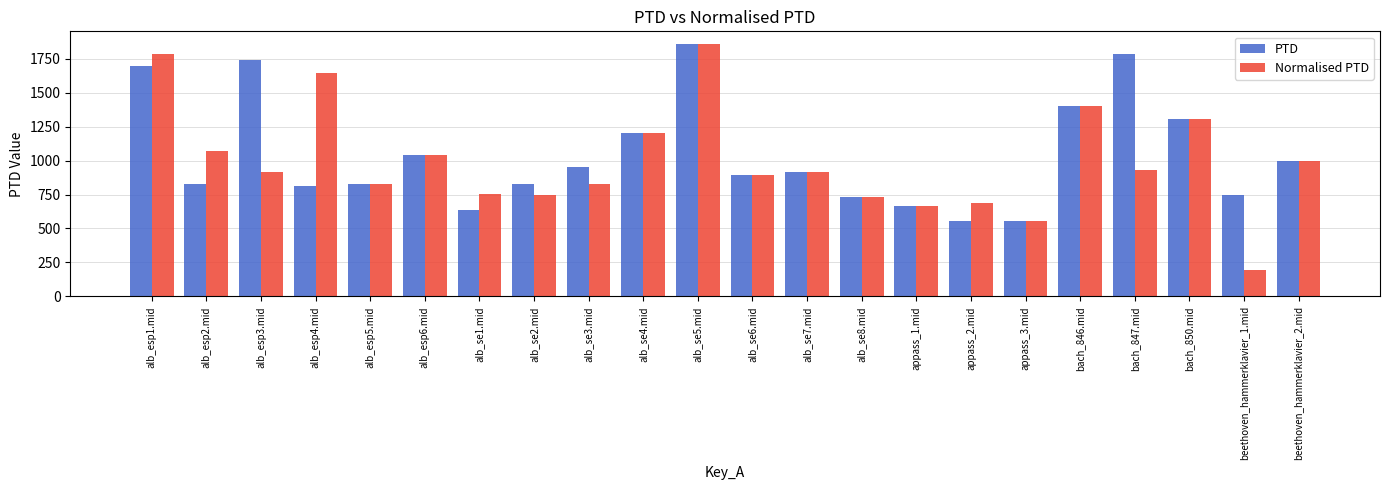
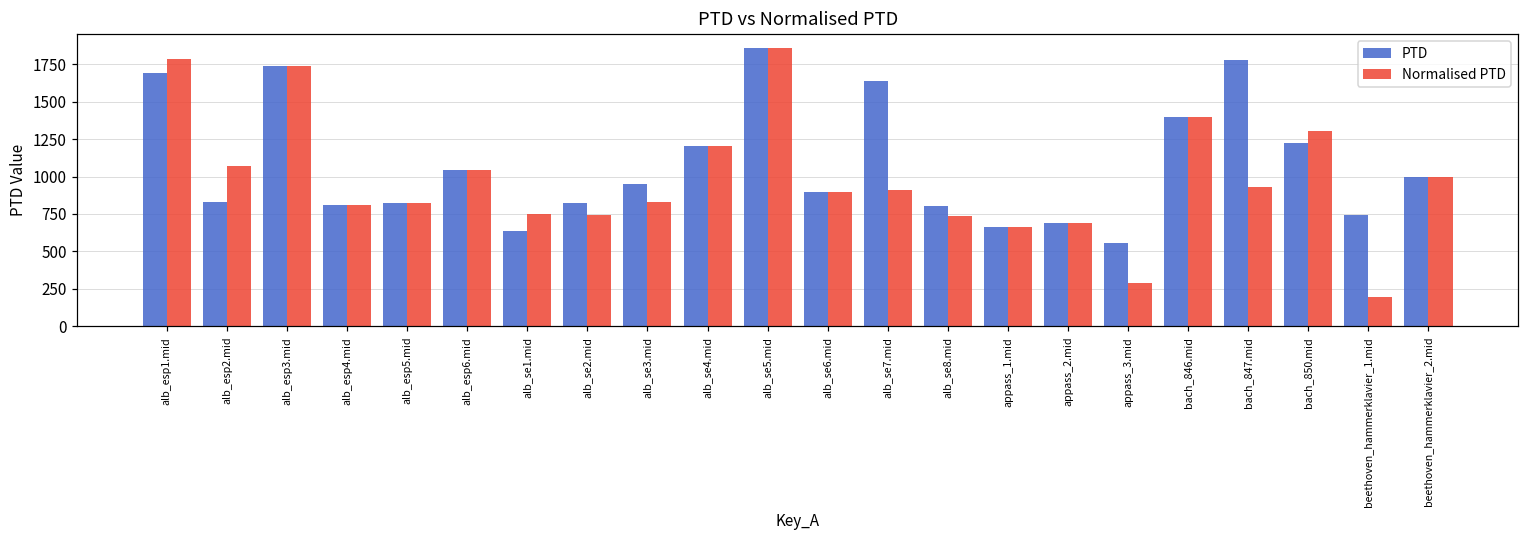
  {
    "PTD": {
      "alb_esp1.mid": 1690,
      "alb_esp2.mid": 830,
      "alb_esp3.mid": 1740,
      "alb_esp4.mid": 810,
      "alb_esp5.mid": 830,
      "alb_esp6.mid": 1040,
      "alb_se1.mid": 640,
      "alb_se2.mid": 830,
      "alb_se3.mid": 950,
      "alb_se4.mid": 1200,
      "alb_se5.mid": 1860,
      "alb_se6.mid": 900,
-     "alb_se7.mid": 910,
-     "alb_se8.mid": 730,
+     "alb_se7.mid": 1640,
+     "alb_se8.mid": 800,
      "appass_1.mid": 660,
-     "appass_2.mid": 550,
+     "appass_2.mid": 690,
      "appass_3.mid": 550,
      "bach_846.mid": 1400,
      "bach_847.mid": 1780,
-     "bach_850.mid": 1300,
+     "bach_850.mid": 1220,
      "beethoven_hammerklavier_1.mid": 750,
      "beethoven_hammerklavier_2.mid": 1000
    },
    "Normalised PTD": {
      "alb_esp1.mid": 1780,
      "alb_esp2.mid": 1070,
-     "alb_esp3.mid": 910,
-     "alb_esp4.mid": 1640,
+     "alb_esp3.mid": 1740,
+     "alb_esp4.mid": 810,
      "alb_esp5.mid": 830,
      "alb_esp6.mid": 1040,
      "alb_se1.mid": 750,
      "alb_se2.mid": 740,
      "alb_se3.mid": 830,
      "alb_se4.mid": 1200,
      "alb_se5.mid": 1860,
      "alb_se6.mid": 900,
      "alb_se7.mid": 910,
      "alb_se8.mid": 730,
      "appass_1.mid": 660,
      "appass_2.mid": 690,
-     "appass_3.mid": 550,
+     "appass_3.mid": 290,
      "bach_846.mid": 1400,
      "bach_847.mid": 930,
      "bach_850.mid": 1300,
      "beethoven_hammerklavier_1.mid": 200,
      "beethoven_hammerklavier_2.mid": 1000
    }
  }
